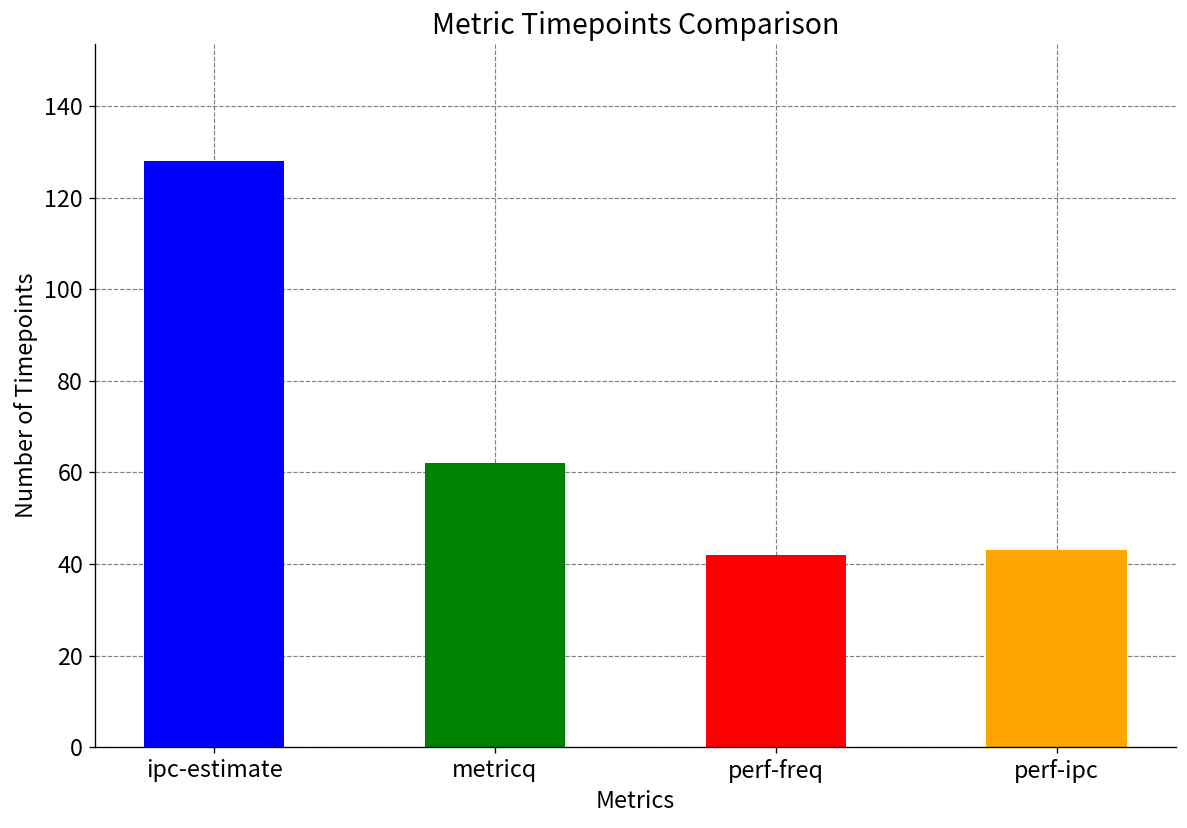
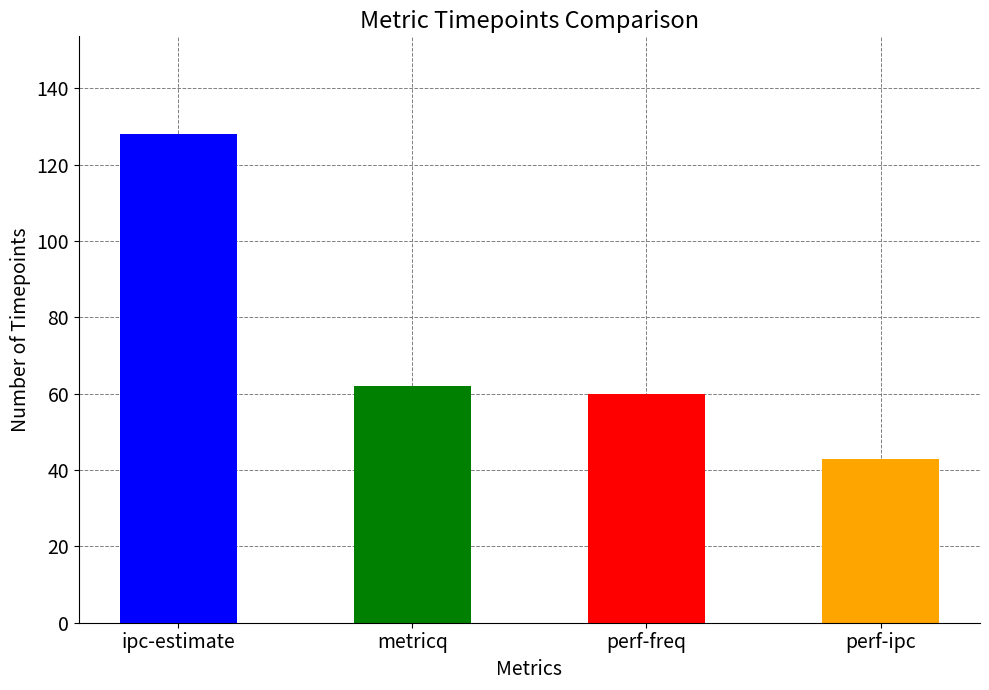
  {
    "ipc-estimate": 128,
    "metricq": 62,
-   "perf-freq": 42,
+   "perf-freq": 60,
    "perf-ipc": 43
  }
